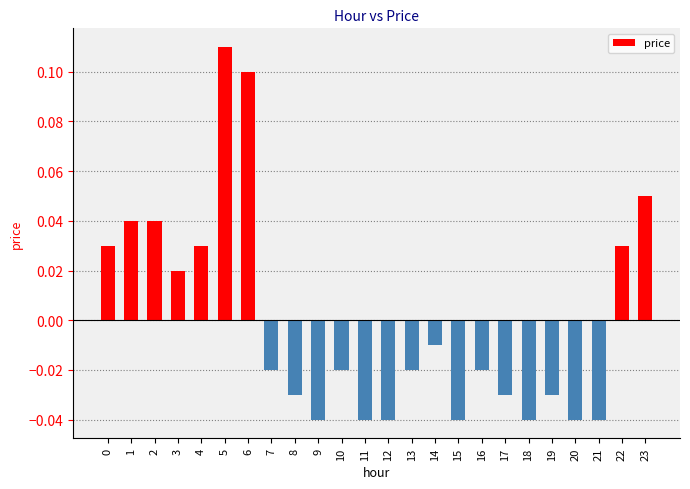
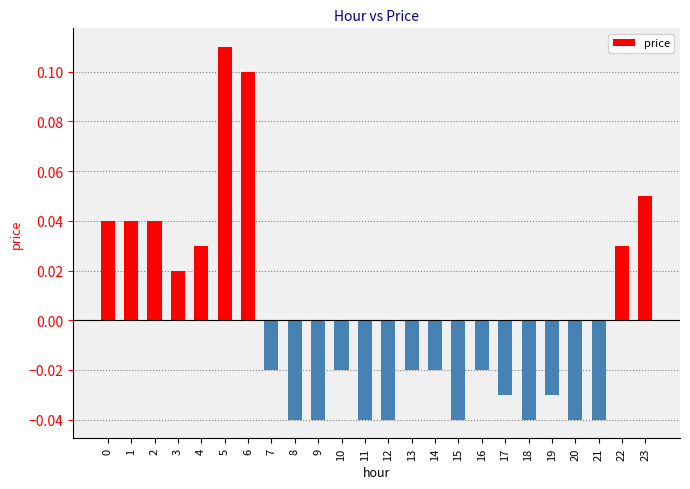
  {
-   "0": 0.03,
+   "0": 0.04,
    "1": 0.04,
    "2": 0.04,
    "3": 0.02,
    "4": 0.03,
    "5": 0.11,
    "6": 0.10,
    "7": -0.02,
-   "8": -0.03,
+   "8": -0.04,
    "9": -0.04,
    "10": -0.02,
    "11": -0.04,
    "12": -0.04,
    "13": -0.02,
-   "14": -0.01,
+   "14": -0.02,
    "15": -0.04,
    "16": -0.02,
    "17": -0.03,
    "18": -0.04,
    "19": -0.03,
    "20": -0.04,
    "21": -0.04,
    "22": 0.03,
    "23": 0.05
  }
